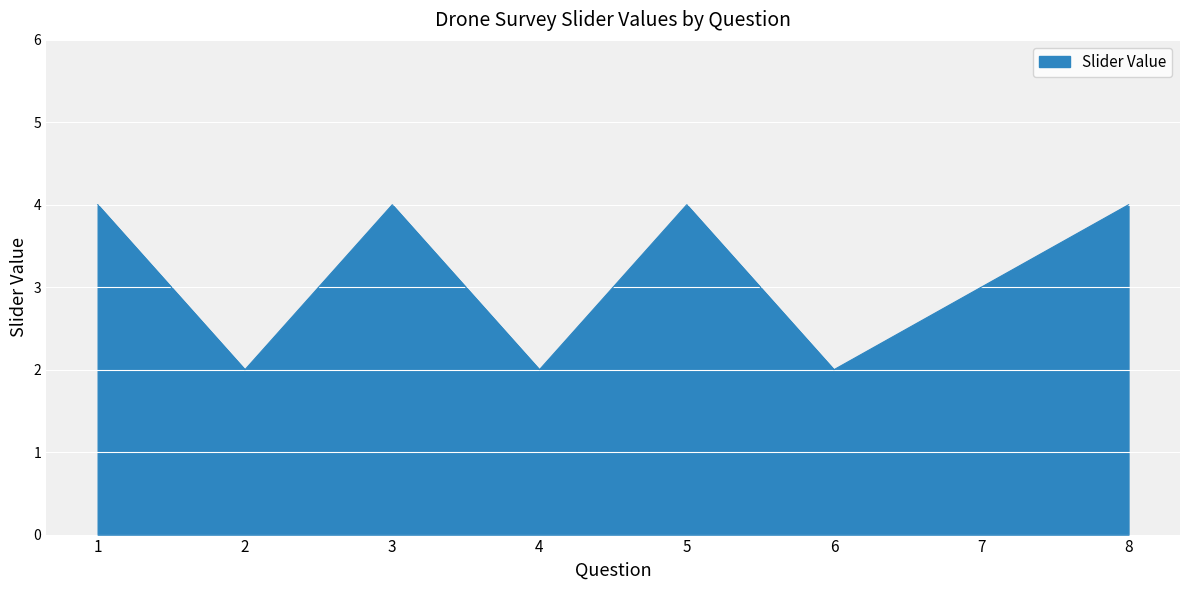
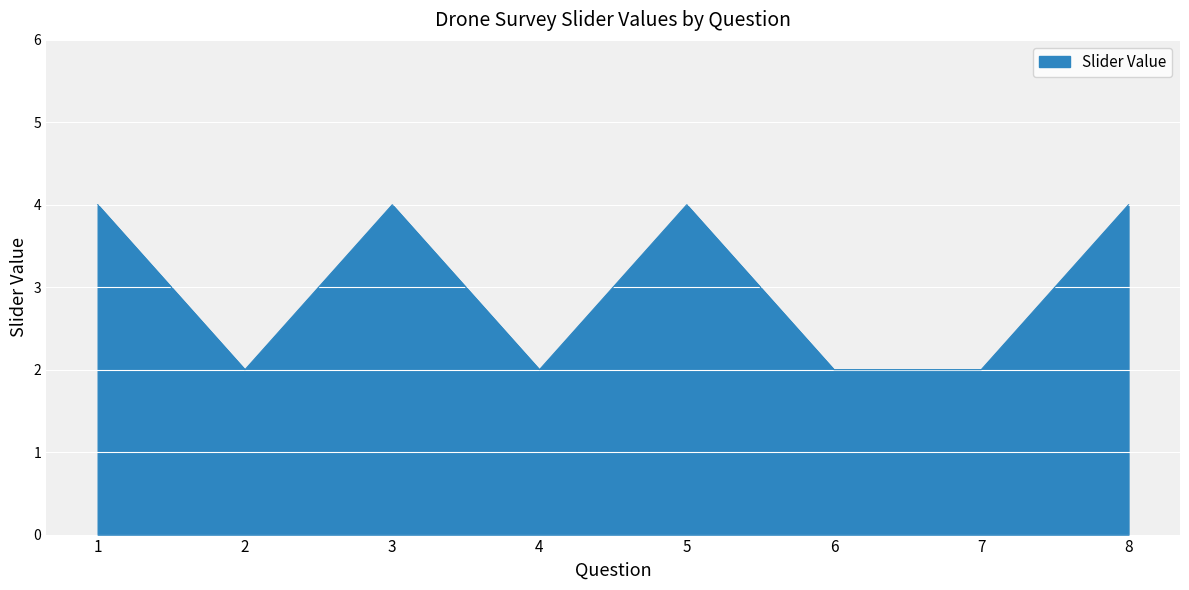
  {
    "1": 4,
    "2": 2,
    "3": 4,
    "4": 2,
    "5": 4,
    "6": 2,
-   "7": 3,
+   "7": 2,
    "8": 4
  }
